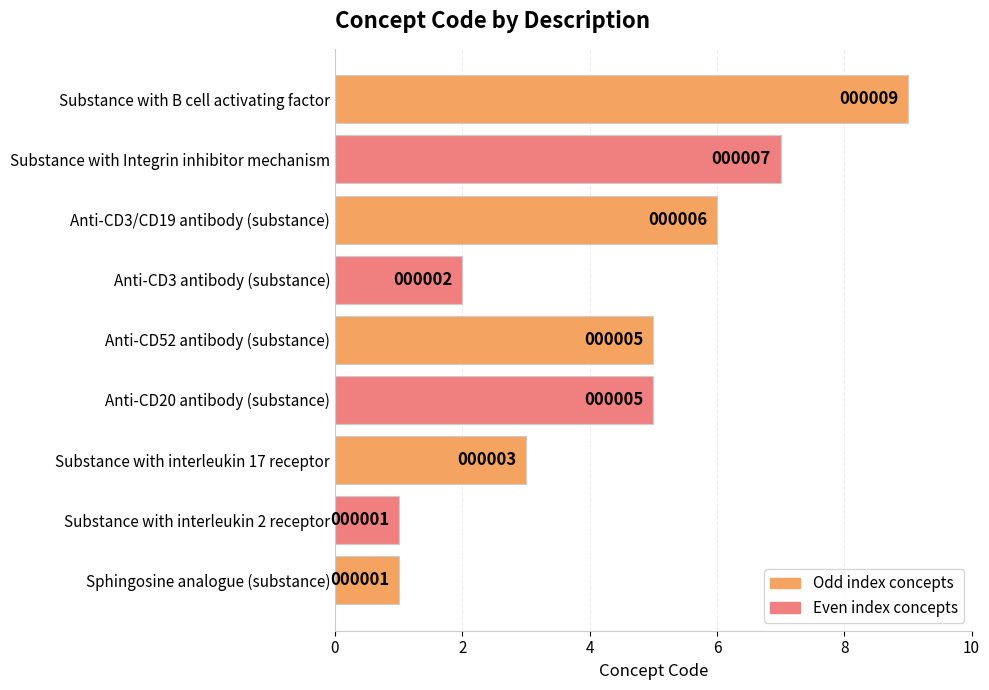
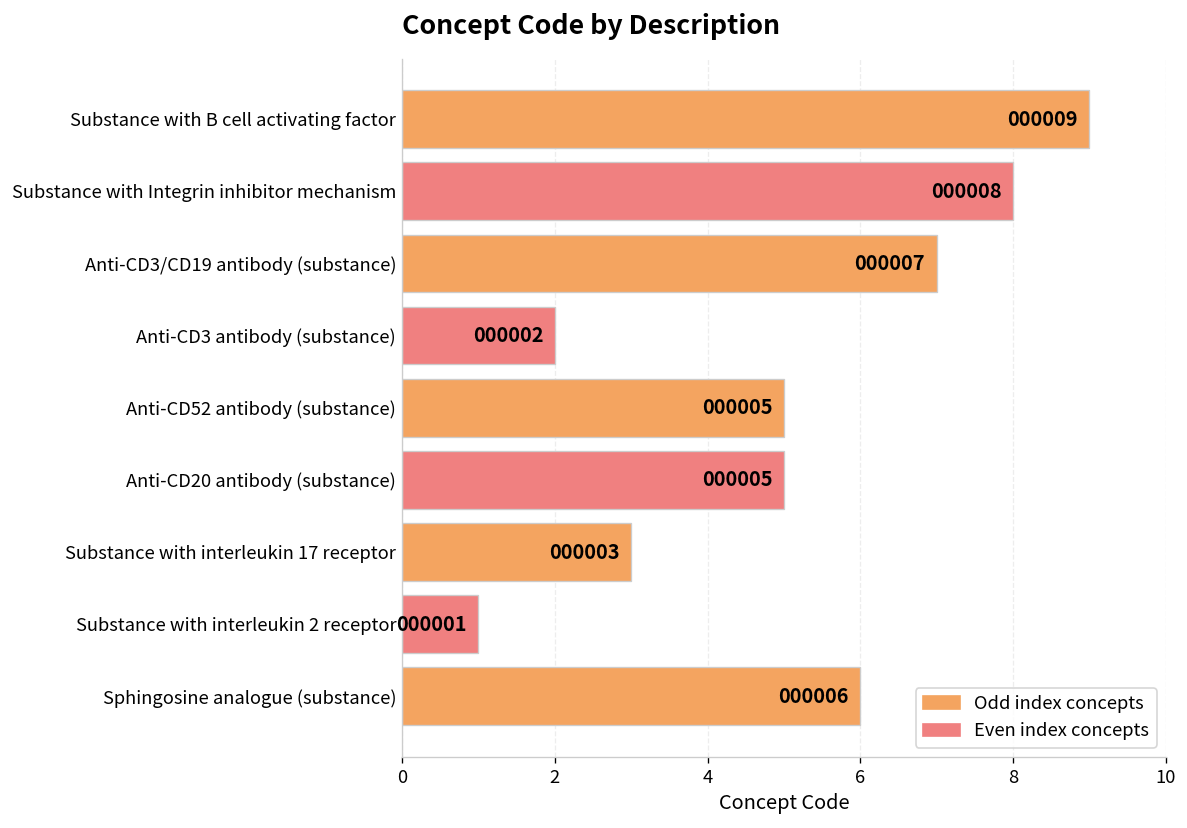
  {
    "Substance with B cell activating factor": "000009",
-   "Substance with Integrin inhibitor mechanism": "000007",
-   "Anti-CD3/CD19 antibody (substance)": "000006",
+   "Substance with Integrin inhibitor mechanism": "000008",
+   "Anti-CD3/CD19 antibody (substance)": "000007",
    "Anti-CD3 antibody (substance)": "000002",
    "Anti-CD52 antibody (substance)": "000005",
    "Anti-CD20 antibody (substance)": "000005",
    "Substance with interleukin 17 receptor": "000003",
    "Substance with interleukin 2 receptor": "000001",
-   "Sphingosine analogue (substance)": "000001"
+   "Sphingosine analogue (substance)": "000006"
  }
